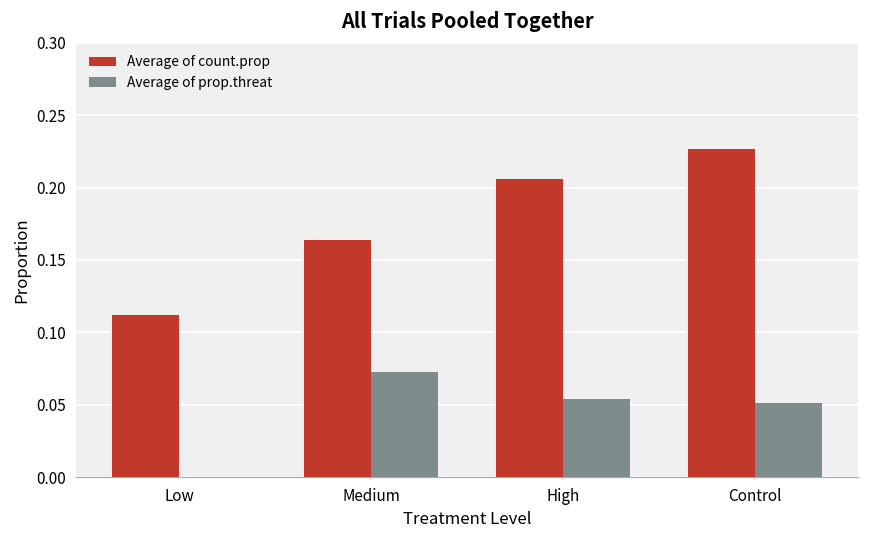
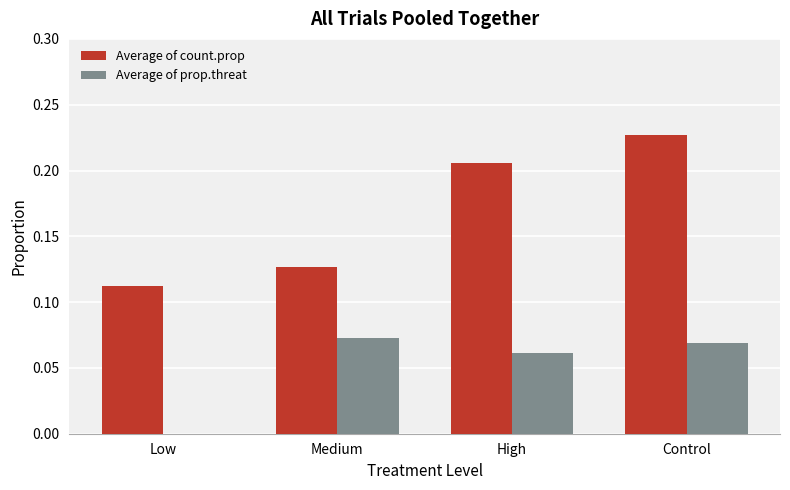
  {
    "Average of count.prop": {
      "Low": 0.112,
-     "Medium": 0.164,
+     "Medium": 0.126,
      "High": 0.206,
      "Control": 0.227
    },
    "Average of prop.threat": {
      "Low": 0.000,
      "Medium": 0.073,
-     "High": 0.054,
-     "Control": 0.051
+     "High": 0.061,
+     "Control": 0.069
    }
  }
